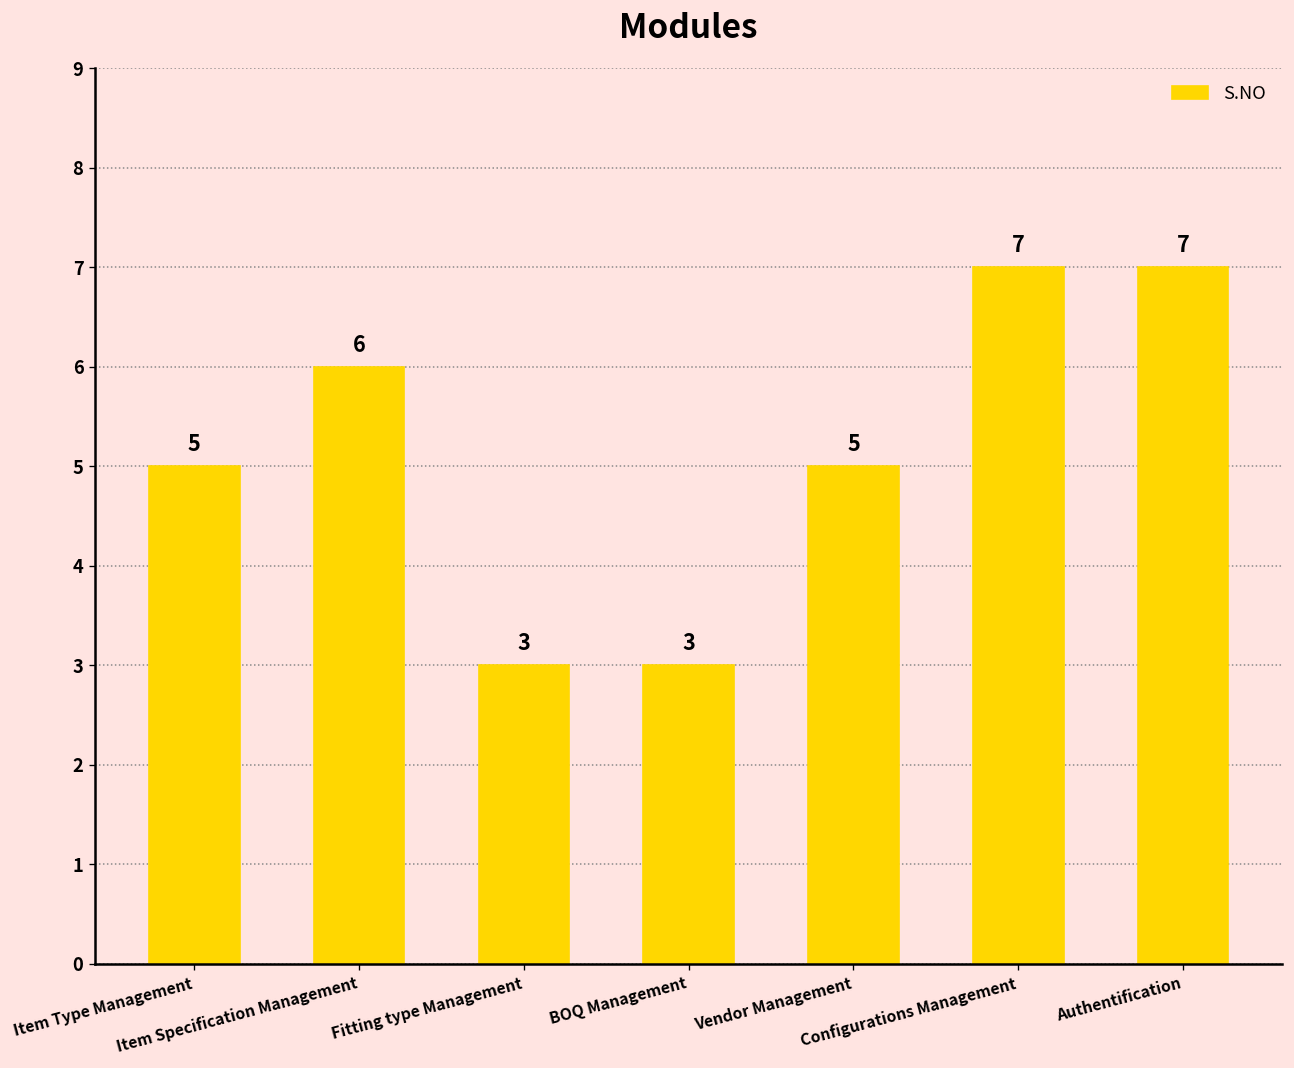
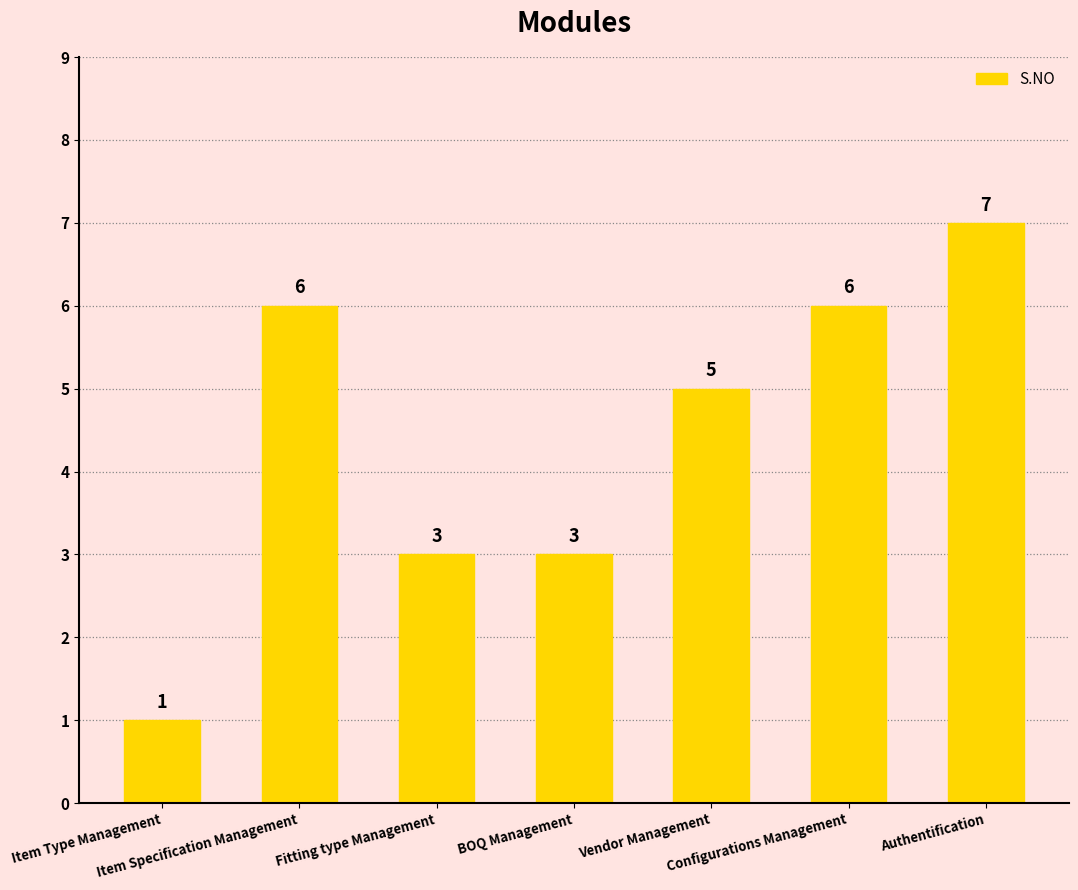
  {
-   "Item Type Management": 5,
+   "Item Type Management": 1,
    "Item Specification Management": 6,
    "Fitting type Management": 3,
    "BOQ Management": 3,
    "Vendor Management": 5,
-   "Configurations Management": 7,
+   "Configurations Management": 6,
    "Authentification": 7
  }
